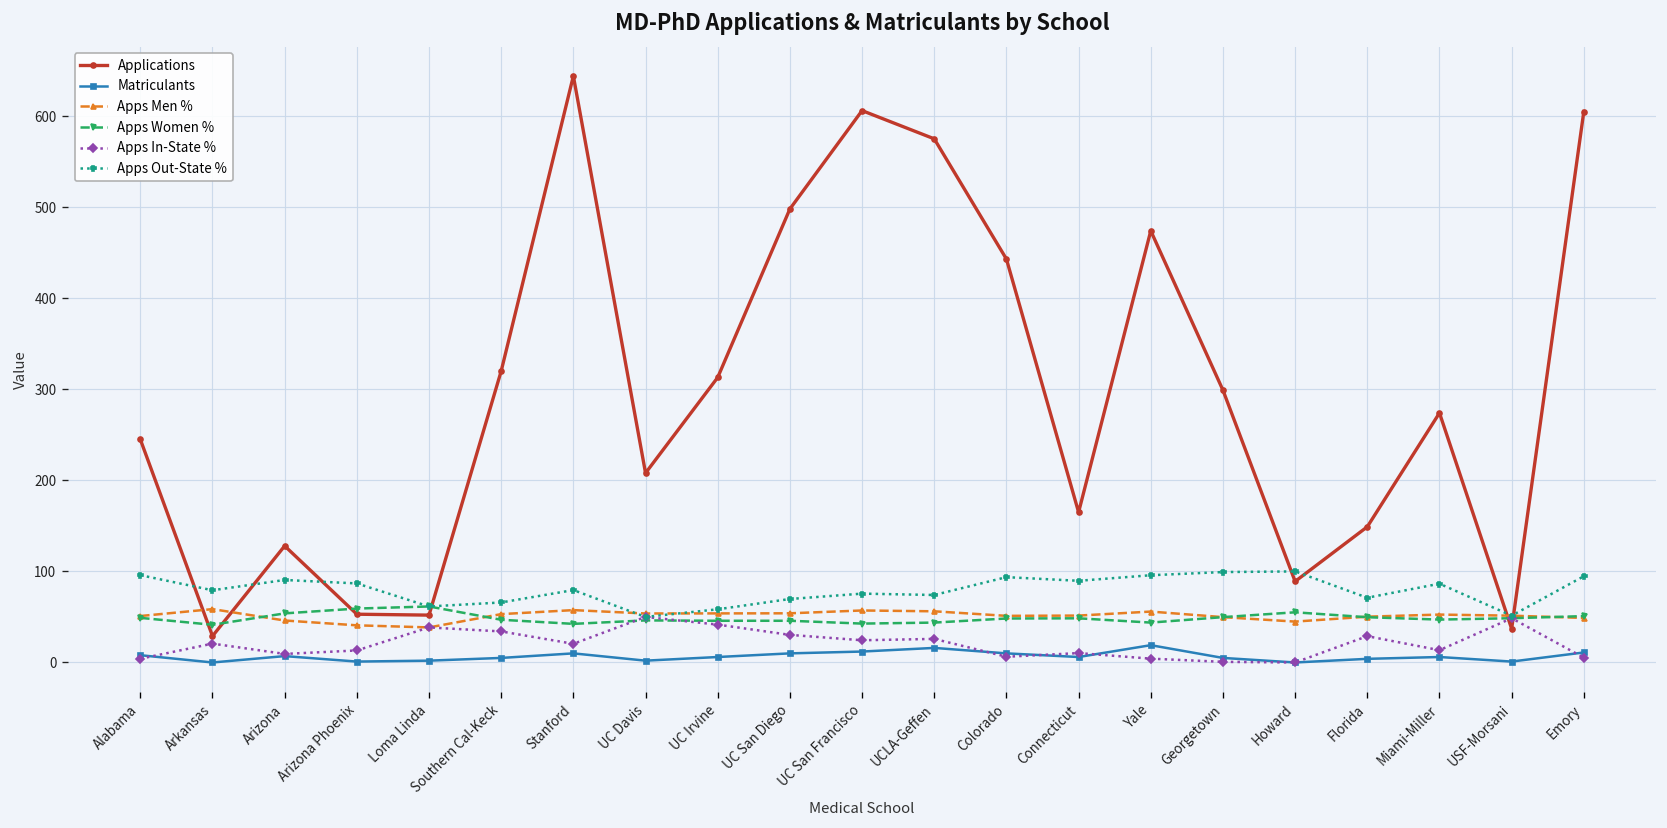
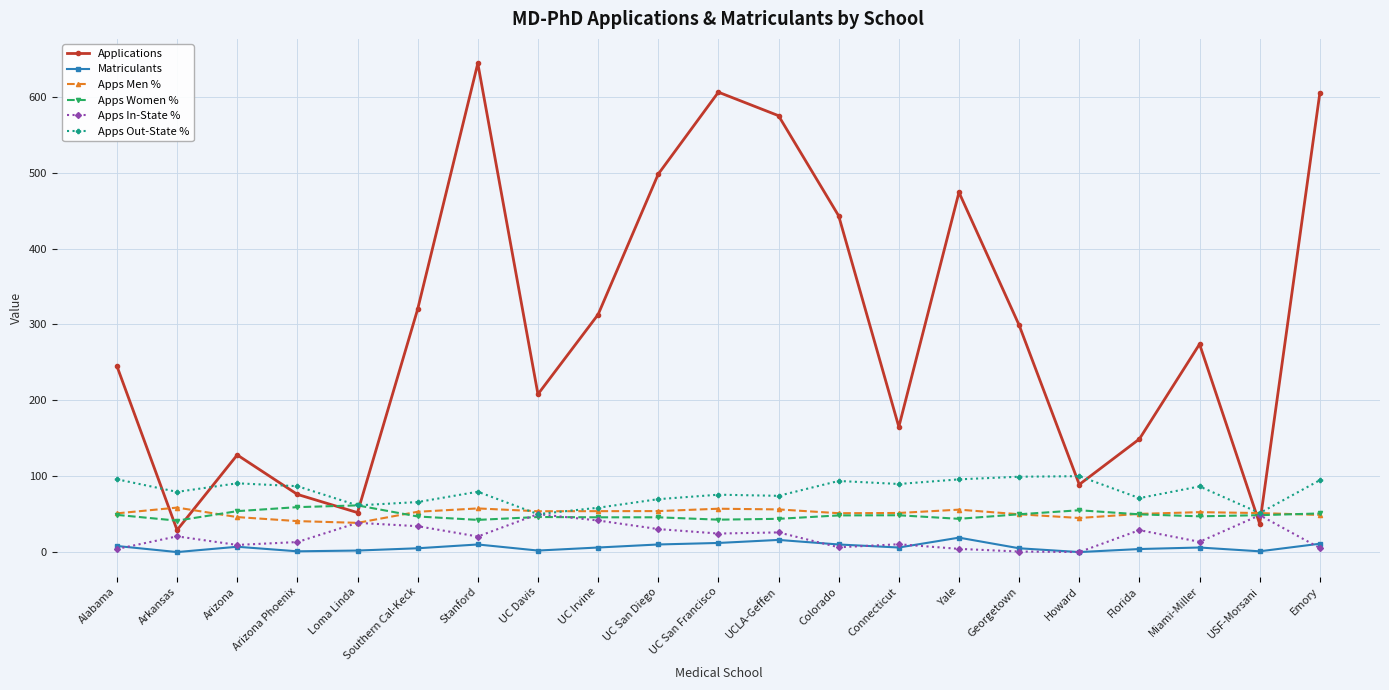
  {
    "Applications": {
      "Alabama": 250,
      "Arkansas": 30,
      "Arizona": 130,
-     "Arizona Phoenix": 50,
+     "Arizona Phoenix": 80,
      "Loma Linda": 50,
      "Southern Cal-Keck": 320,
      "Stanford": 640,
      "UC Davis": 210,
      "UC Irvine": 310,
      "UC San Diego": 500,
      "UC San Francisco": 610,
      "UCLA-Geffen": 580,
      "Colorado": 440,
      "Connecticut": 170,
      "Yale": 470,
      "Georgetown": 300,
      "Howard": 90,
      "Florida": 150,
      "Miami-Miller": 270,
      "USF-Morsani": 40,
      "Emory": 610
    },
    "Matriculants": {
      "Alabama": 10,
      "Arkansas": 0,
      "Arizona Phoenix": 0,
      "Loma Linda": 0,
      "Southern Cal-Keck": 10,
      "Stanford": 10,
      "UC Davis": 0,
      "UC Irvine": 10,
      "UC San Diego": 10,
      "UC San Francisco": 10,
      "UCLA-Geffen": 20,
      "Colorado": 10,
      "Connecticut": 10,
      "Yale": 20,
      "Georgetown": 10,
      "Florida": 0,
      "Miami-Miller": 10,
      "USF-Morsani": 0,
      "Emory": 10
    },
    "Apps Men %": {
      "Arkansas": 60,
      "Arizona": 50,
      "Arizona Phoenix": 40,
      "Southern Cal-Keck": 50,
      "Stanford": 60,
      "UC Davis": 50,
      "UC Irvine": 50,
      "UC San Diego": 50,
      "UC San Francisco": 60,
      "UCLA-Geffen": 60,
      "Yale": 60,
      "Howard": 40,
      "Miami-Miller": 50
    },
    "Apps In-State %": {
      "Alabama": 0,
      "Arkansas": 20,
      "Arizona Phoenix": 10,
      "Southern Cal-Keck": 30,
      "Stanford": 20,
      "UC Irvine": 40,
      "UC San Diego": 30,
      "UC San Francisco": 20,
      "UCLA-Geffen": 30,
      "Colorado": 10,
      "Connecticut": 10,
      "Yale": 0,
      "Georgetown": 0,
      "Florida": 30,
      "Miami-Miller": 10,
      "Emory": 10
    }
  }
